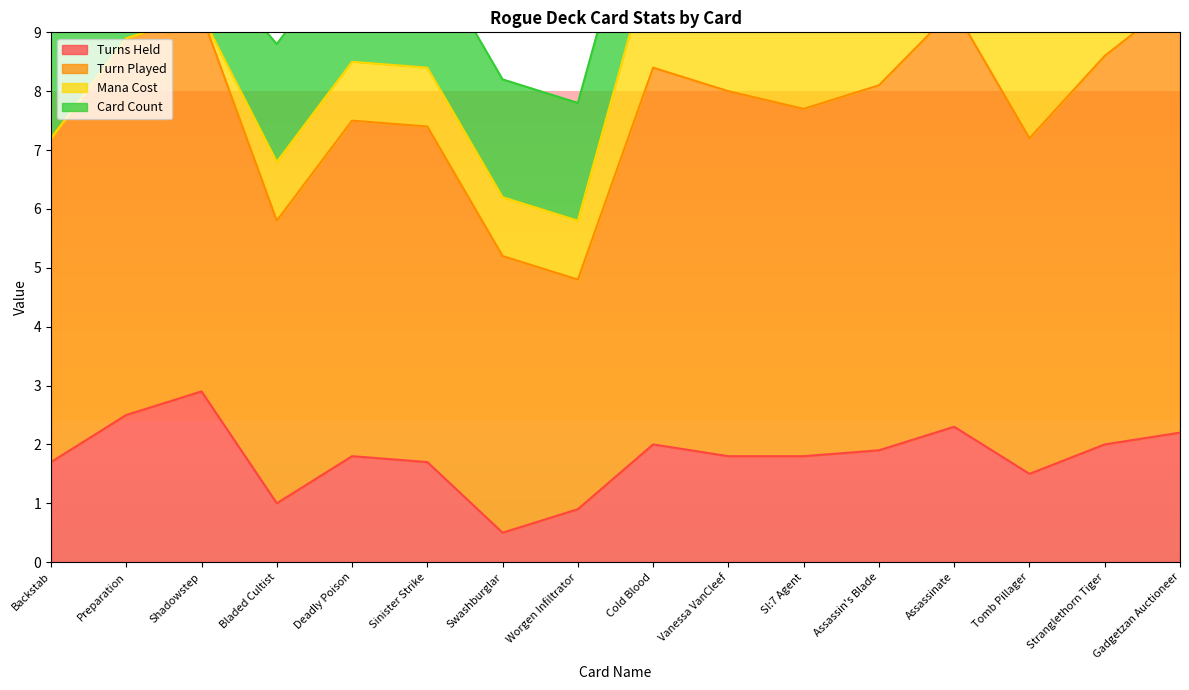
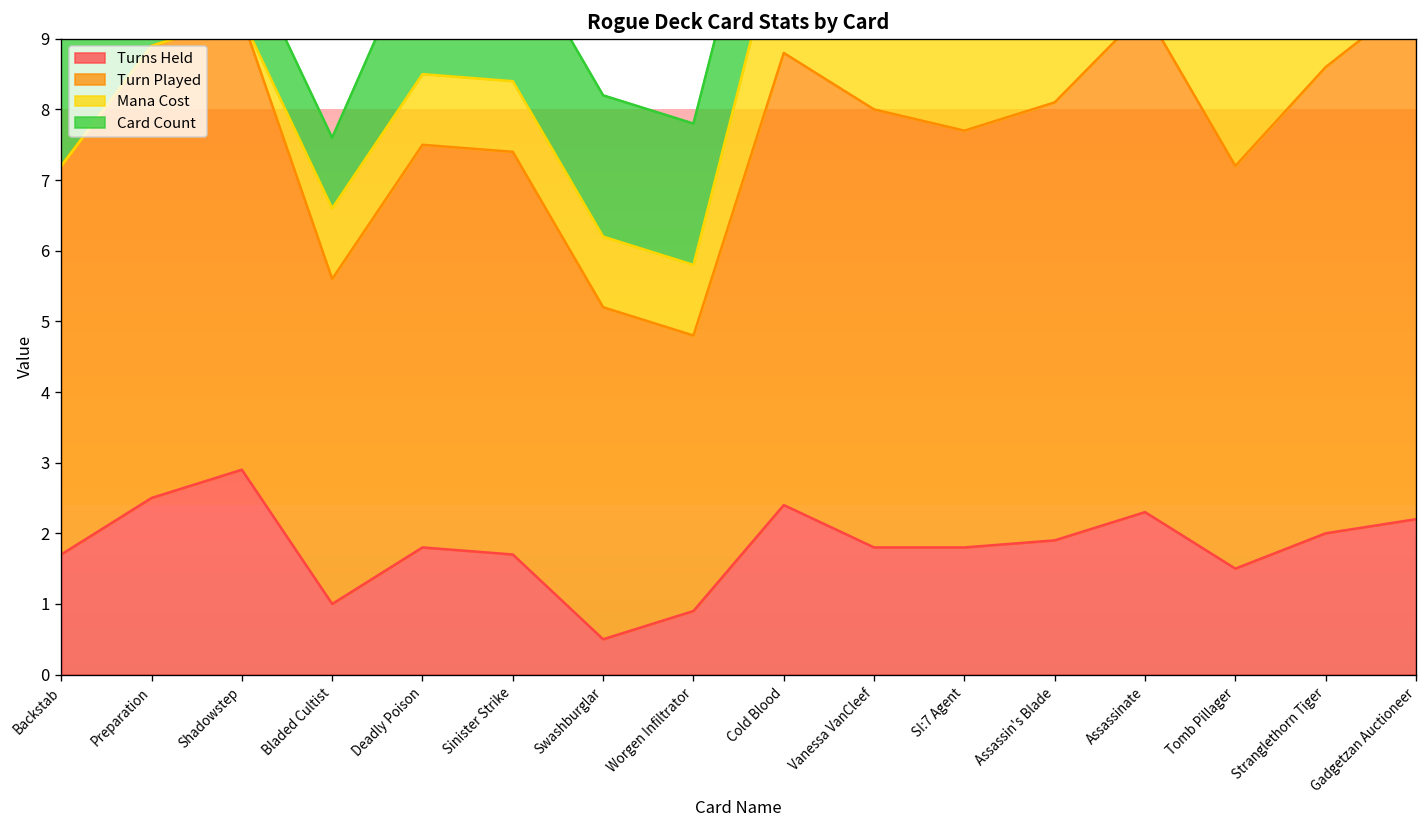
  {
    "Turns Held": {
      "Backstab": 1.7,
      "Preparation": 2.5,
      "Shadowstep": 2.9,
      "Bladed Cultist": 1.0,
      "Deadly Poison": 1.8,
      "Sinister Strike": 1.7,
      "Swashburglar": 0.5,
      "Worgen Infiltrator": 0.9,
-     "Cold Blood": 2.0,
+     "Cold Blood": 2.4,
      "Vanessa VanCleef": 1.8,
      "SI:7 Agent": 1.8,
      "Assassin's Blade": 1.9,
      "Assassinate": 2.3,
      "Tomb Pillager": 1.5,
      "Stranglethorn Tiger": 2.0,
      "Gadgetzan Auctioneer": 2.2
    },
    "Turn Played": {
-     "Bladed Cultist": 4.8,
+     "Bladed Cultist": 4.6,
      "Deadly Poison": 5.7,
      "Sinister Strike": 5.7,
      "Swashburglar": 4.7,
      "Worgen Infiltrator": 3.9,
      "Cold Blood": 6.4,
      "Vanessa VanCleef": 6.2,
      "SI:7 Agent": 5.9,
      "Assassin's Blade": 6.2,
      "Tomb Pillager": 5.7,
      "Stranglethorn Tiger": 6.6
    },
    "Mana Cost": {
      "Bladed Cultist": 1.0,
      "Deadly Poison": 1.0,
      "Sinister Strike": 1.0,
      "Swashburglar": 1.0,
      "Worgen Infiltrator": 1.0
    },
    "Card Count": {
-     "Bladed Cultist": 2,
+     "Bladed Cultist": 1,
      "Swashburglar": 2,
      "Worgen Infiltrator": 2
    }
  }
